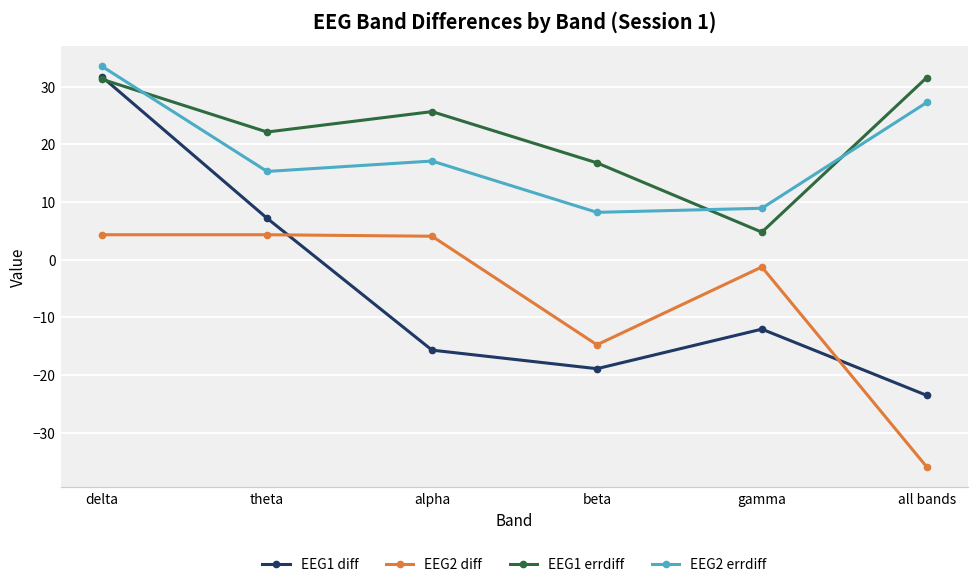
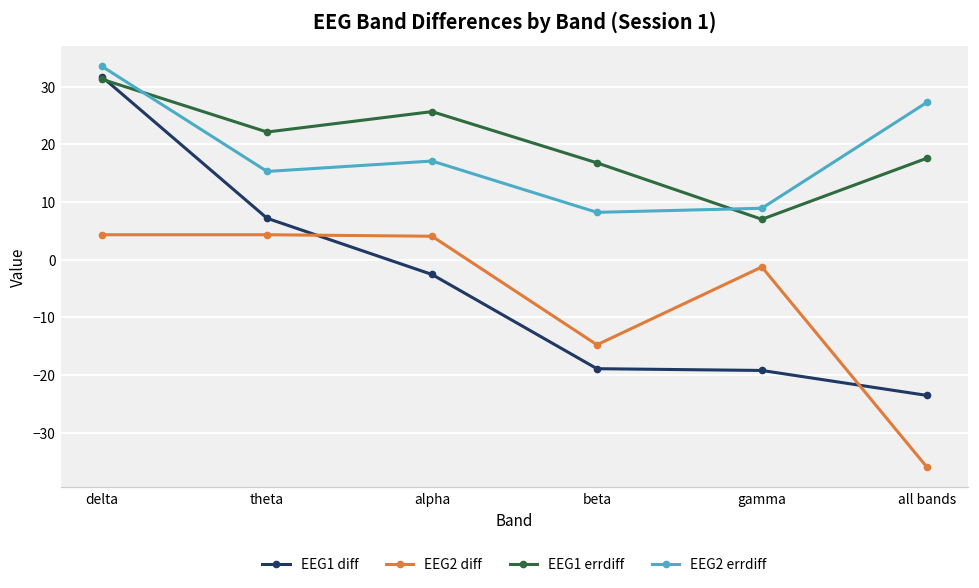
  {
    "EEG1 diff": {
      "theta": 7,
-     "alpha": -16,
+     "alpha": -3,
      "beta": -19,
-     "gamma": -12,
+     "gamma": -19,
      "all bands": -24
    },
    "EEG2 diff": {
      "delta": 4,
      "theta": 4,
      "alpha": 4,
      "beta": -15,
      "gamma": -1,
      "all bands": -36
    },
    "EEG1 errdiff": {
      "theta": 22,
      "alpha": 26,
      "beta": 17,
-     "gamma": 5,
-     "all bands": 32
+     "gamma": 7,
+     "all bands": 18
    },
    "EEG2 errdiff": {
      "delta": 34,
      "theta": 15,
      "alpha": 17,
      "beta": 8,
      "gamma": 9,
      "all bands": 27
    }
  }
